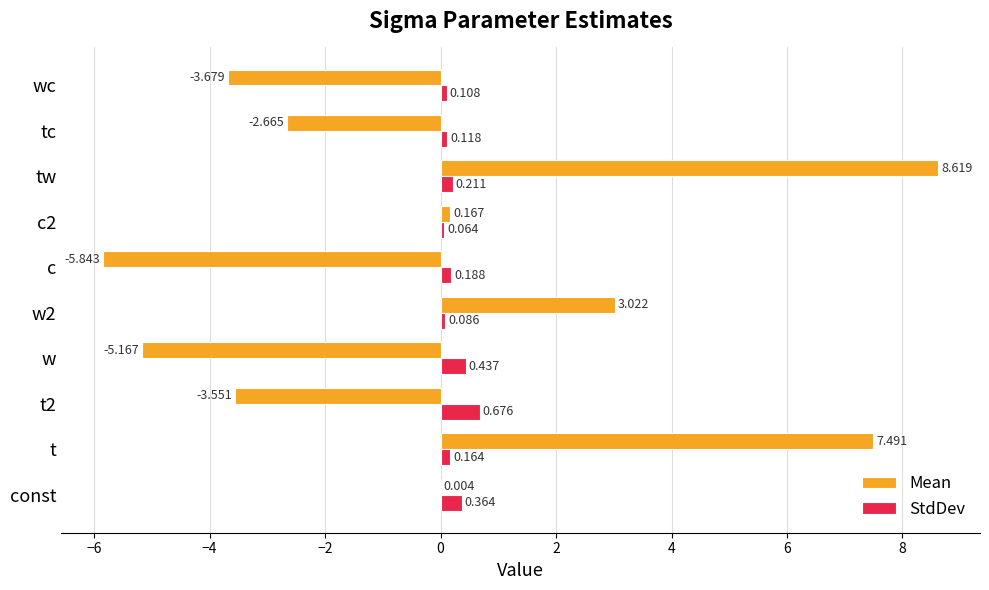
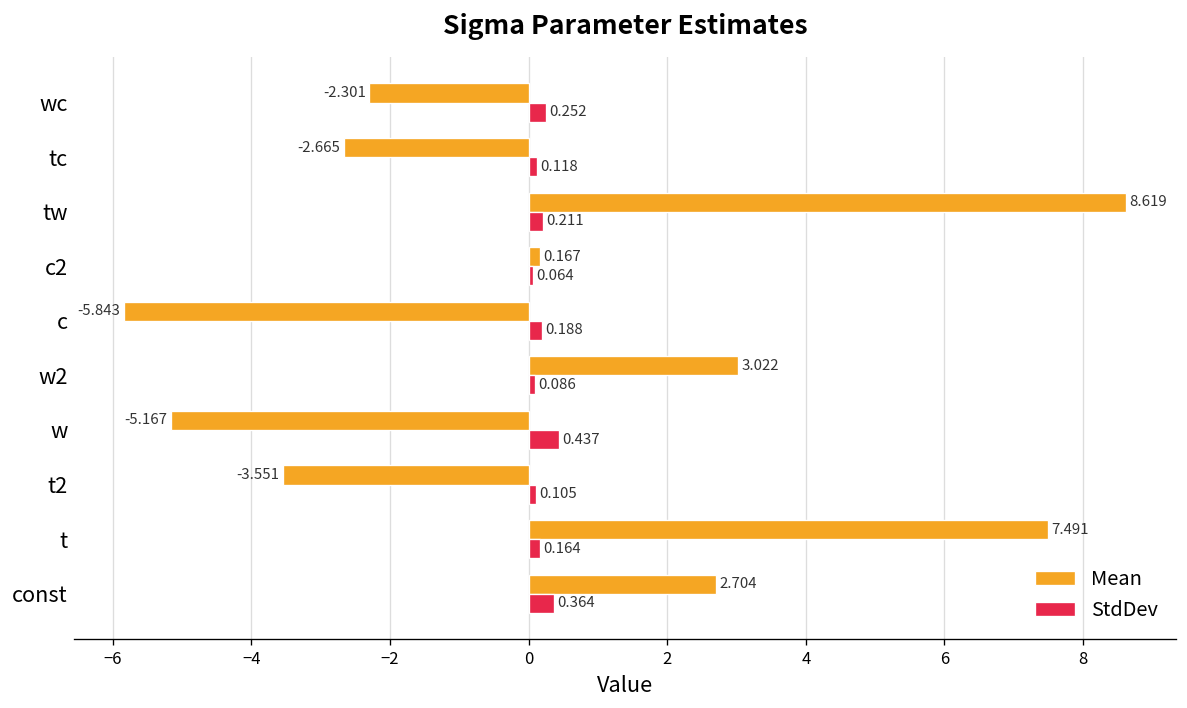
  {
    "Mean": {
-     "wc": -3.679,
+     "wc": -2.301,
      "tc": -2.665,
      "tw": 8.619,
      "c2": 0.167,
      "c": -5.843,
      "w2": 3.022,
      "w": -5.167,
      "t2": -3.551,
      "t": 7.491,
-     "const": 0.004
+     "const": 2.704
    },
    "StdDev": {
-     "wc": 0.108,
+     "wc": 0.252,
      "tc": 0.118,
      "tw": 0.211,
      "c2": 0.064,
      "c": 0.188,
      "w2": 0.086,
      "w": 0.437,
-     "t2": 0.676,
+     "t2": 0.105,
      "t": 0.164,
      "const": 0.364
    }
  }
